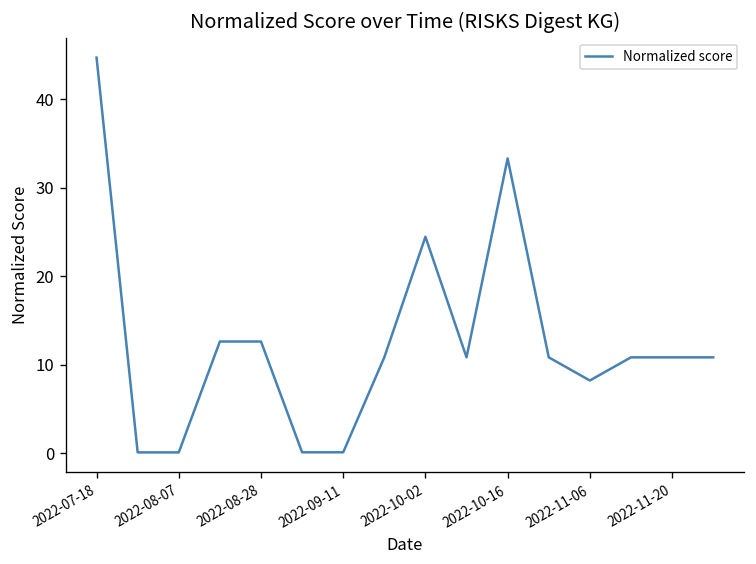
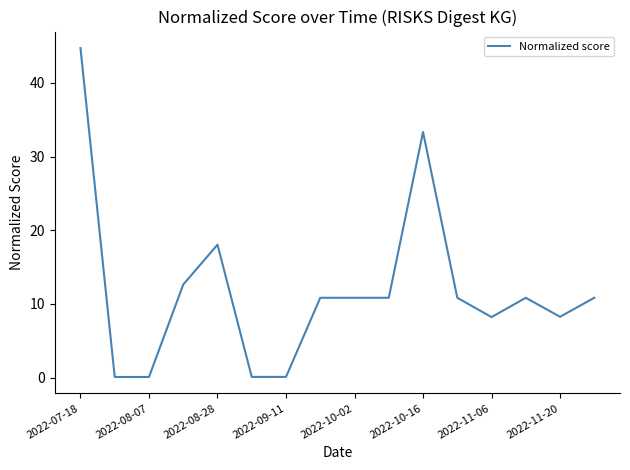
  {
    "2022-07-18": 45,
    "2022-08-07": 0,
-   "2022-08-28": 13,
+   "2022-08-28": 18,
    "2022-09-11": 0,
-   "2022-10-02": 24,
+   "2022-10-02": 11,
    "2022-10-16": 33,
    "2022-11-06": 8,
-   "2022-11-20": 11
+   "2022-11-20": 8
  }
